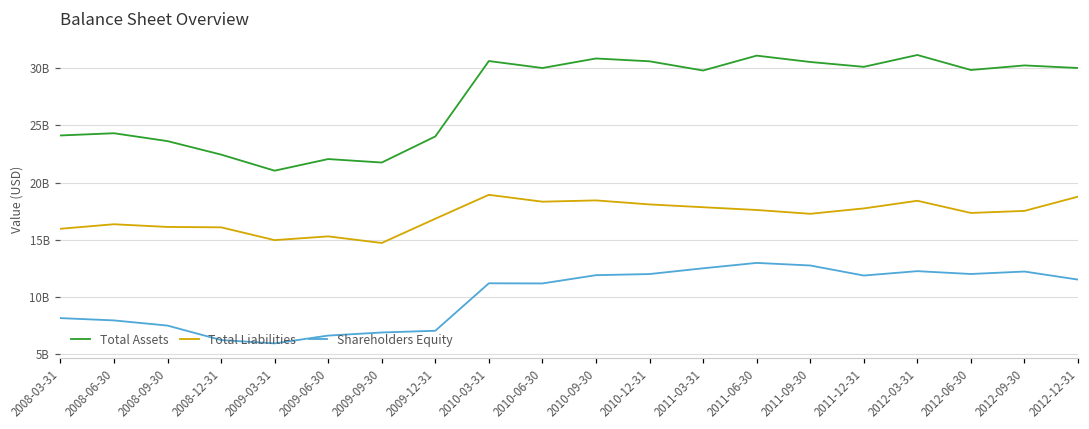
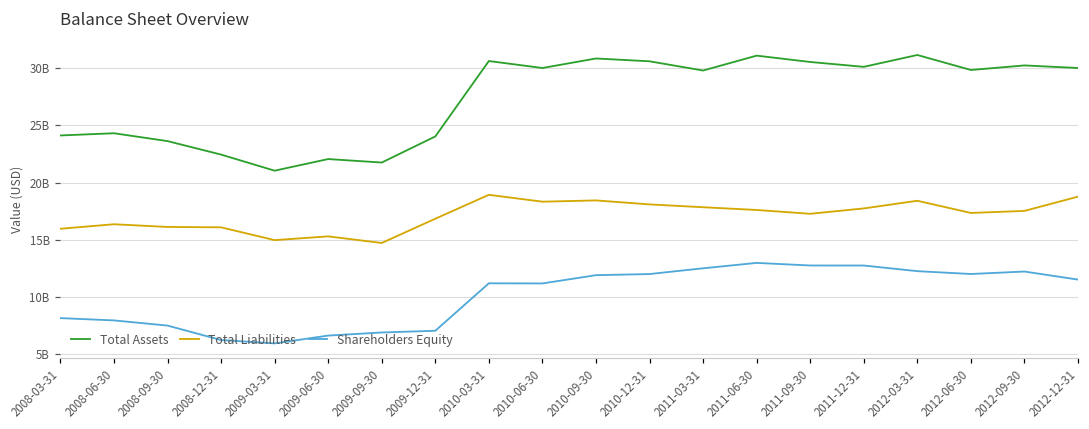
  {
    "Total Assets": {
      "2008-03-31": 24100000000,
      "2008-06-30": 24300000000,
      "2008-09-30": 23600000000,
      "2008-12-31": 22400000000,
      "2009-03-31": 21000000000,
      "2009-06-30": 22100000000,
      "2009-09-30": 21800000000,
      "2009-12-31": 24000000000,
      "2010-03-31": 30600000000,
      "2010-06-30": 30000000000,
      "2010-09-30": 30800000000,
      "2010-12-31": 30600000000,
      "2011-03-31": 29800000000,
      "2011-06-30": 31100000000,
      "2011-09-30": 30500000000,
      "2011-12-31": 30100000000,
      "2012-03-31": 31200000000,
      "2012-06-30": 29800000000,
      "2012-09-30": 30200000000,
      "2012-12-31": 30000000000
    },
    "Total Liabilities": {
      "2008-03-31": 16000000000,
      "2008-06-30": 16400000000,
      "2008-09-30": 16100000000,
      "2008-12-31": 16100000000,
      "2009-03-31": 15000000000,
      "2009-06-30": 15300000000,
      "2009-09-30": 14700000000,
      "2009-12-31": 16800000000,
      "2010-03-31": 18900000000,
      "2010-06-30": 18300000000,
      "2010-09-30": 18400000000,
      "2010-12-31": 18100000000,
      "2011-03-31": 17800000000,
      "2011-06-30": 17600000000,
      "2011-09-30": 17300000000,
      "2011-12-31": 17700000000,
      "2012-03-31": 18400000000,
      "2012-06-30": 17300000000,
      "2012-09-30": 17500000000,
      "2012-12-31": 18800000000
    },
    "Shareholders Equity": {
      "2008-03-31": 8200000000,
      "2008-06-30": 8000000000,
      "2008-09-30": 7500000000,
      "2008-12-31": 6200000000,
      "2009-03-31": 5900000000,
      "2009-06-30": 6600000000,
      "2009-09-30": 6900000000,
      "2009-12-31": 7100000000,
      "2010-03-31": 11200000000,
      "2010-06-30": 11200000000,
      "2010-09-30": 11900000000,
      "2010-12-31": 12000000000,
      "2011-03-31": 12500000000,
      "2011-06-30": 13000000000,
      "2011-09-30": 12800000000,
-     "2011-12-31": 11900000000,
+     "2011-12-31": 12800000000,
      "2012-03-31": 12300000000,
      "2012-06-30": 12000000000,
      "2012-09-30": 12200000000,
      "2012-12-31": 11500000000
    }
  }
